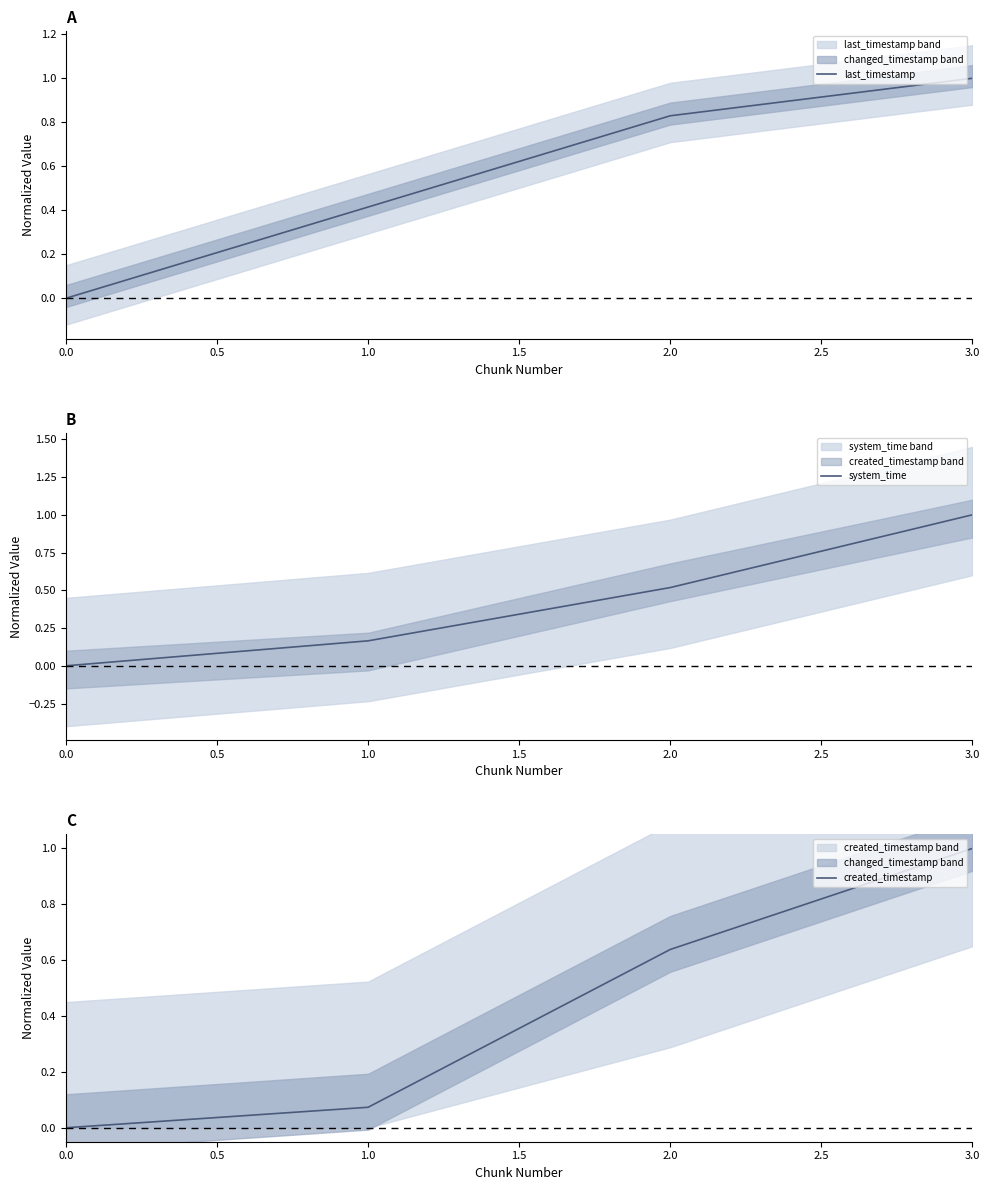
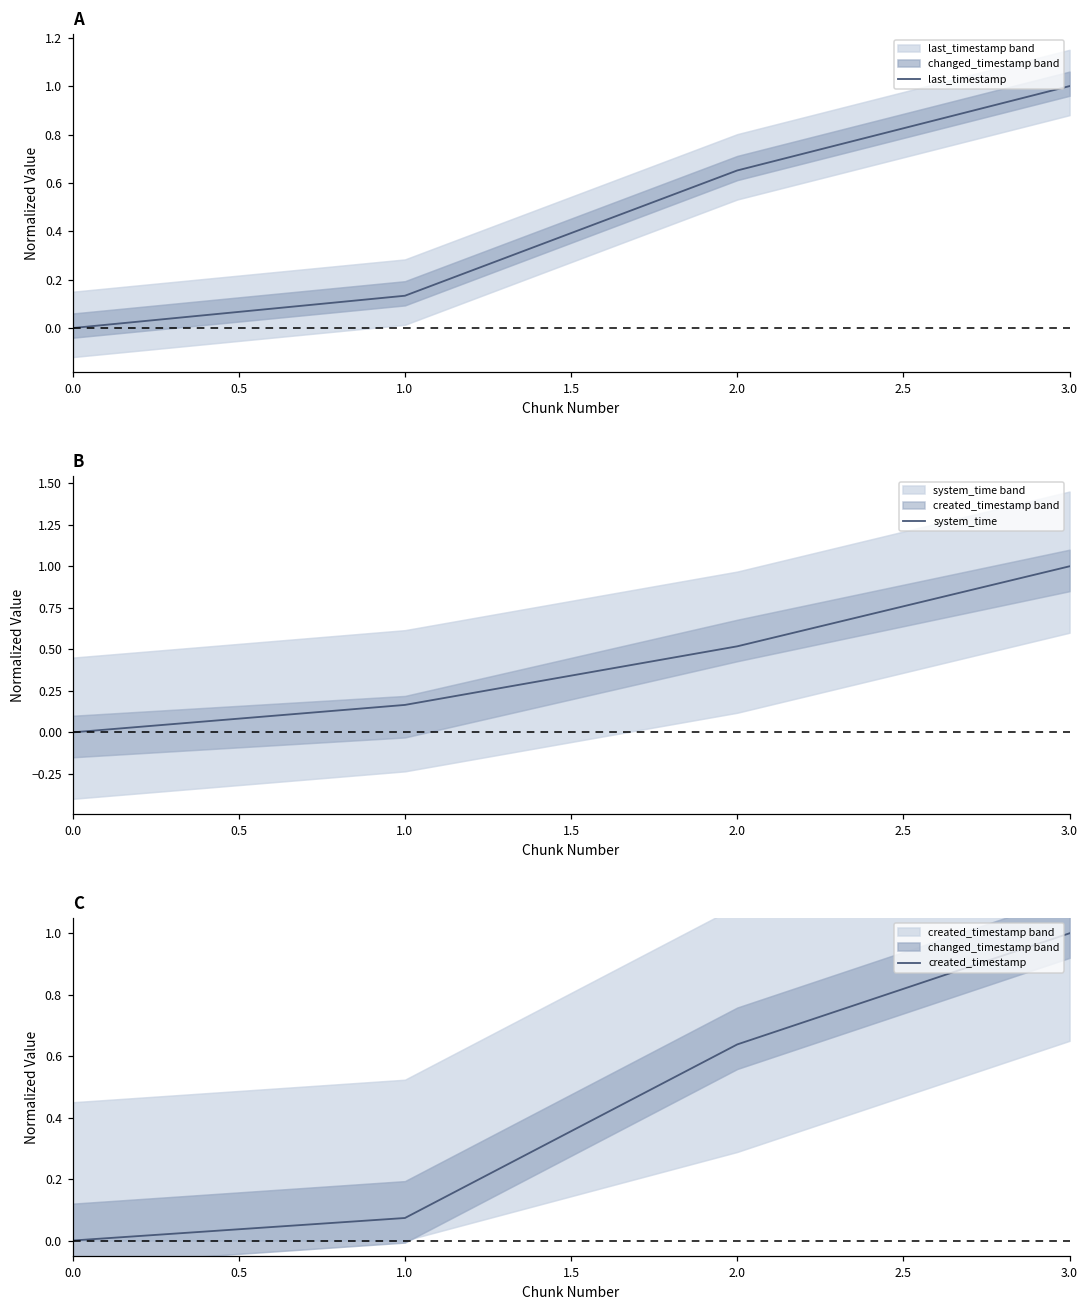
  {
    "A": {
      "last_timestamp": {
        "0.0": 0.00,
-       "1.0": 0.41,
-       "2.0": 0.83,
+       "1.0": 0.13,
+       "2.0": 0.65,
        "3.0": 1.00
      }
    },
    "B": {
      "system_time": {
        "0.0": 0.00,
        "1.0": 0.17,
        "2.0": 0.52,
        "3.0": 1.00
      }
    },
    "C": {
      "created_timestamp": {
        "0.0": 0.00,
        "1.0": 0.07,
        "2.0": 0.64,
        "3.0": 1.00
      },
      "created_timestamp band": {
        "0.0": 0.45,
        "1.0": 0.52
      }
    }
  }
